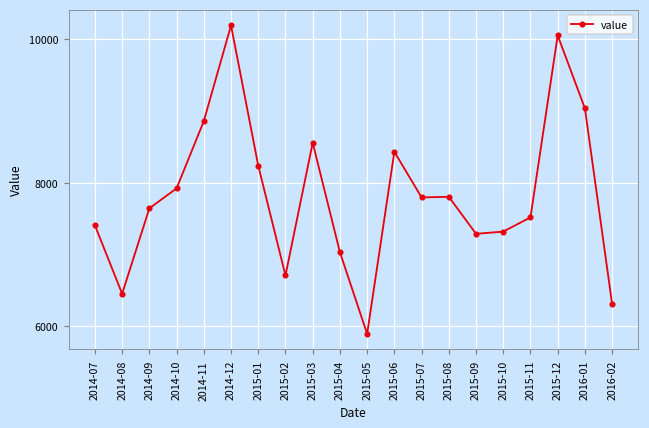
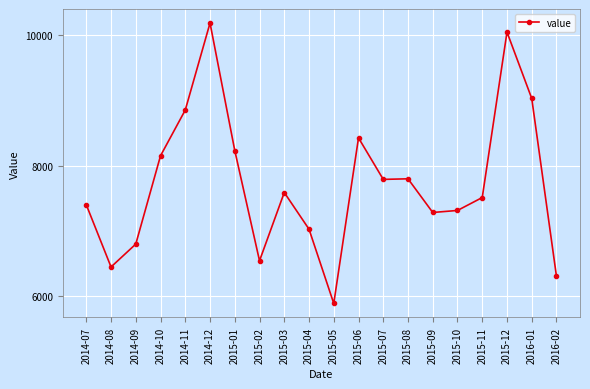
  {
    "2014-07": 7400,
    "2014-08": 6500,
-   "2014-09": 7600,
-   "2014-10": 7900,
+   "2014-09": 6800,
+   "2014-10": 8200,
    "2014-11": 8900,
    "2014-12": 10200,
    "2015-01": 8200,
-   "2015-02": 6700,
-   "2015-03": 8600,
+   "2015-02": 6500,
+   "2015-03": 7600,
    "2015-04": 7000,
    "2015-05": 5900,
    "2015-06": 8400,
    "2015-07": 7800,
    "2015-08": 7800,
    "2015-09": 7300,
    "2015-10": 7300,
    "2015-11": 7500,
    "2015-12": 10100,
    "2016-01": 9000,
    "2016-02": 6300
  }
